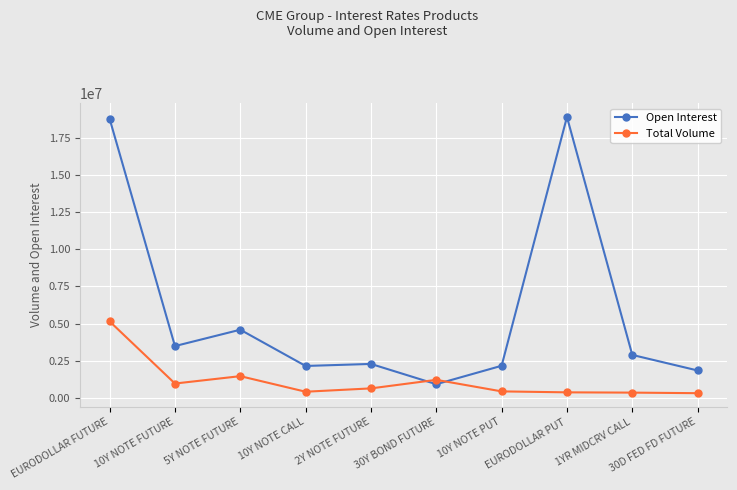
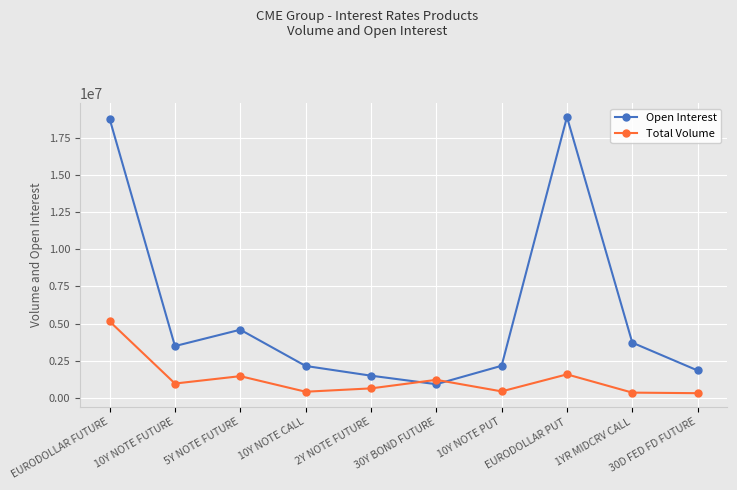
  {
    "Open Interest": {
      "EURODOLLAR FUTURE": 18800000,
      "10Y NOTE FUTURE": 3500000,
      "5Y NOTE FUTURE": 4600000,
      "10Y NOTE CALL": 2100000,
-     "2Y NOTE FUTURE": 2300000,
+     "2Y NOTE FUTURE": 1500000,
      "30Y BOND FUTURE": 900000,
      "10Y NOTE PUT": 2200000,
      "EURODOLLAR PUT": 18900000,
-     "1YR MIDCRV CALL": 2900000,
+     "1YR MIDCRV CALL": 3700000,
      "30D FED FD FUTURE": 1800000
    },
    "Total Volume": {
      "EURODOLLAR FUTURE": 5100000,
      "10Y NOTE FUTURE": 1000000,
      "5Y NOTE FUTURE": 1500000,
      "10Y NOTE CALL": 400000,
      "2Y NOTE FUTURE": 600000,
      "30Y BOND FUTURE": 1200000,
      "10Y NOTE PUT": 400000,
-     "EURODOLLAR PUT": 400000,
+     "EURODOLLAR PUT": 1600000,
      "1YR MIDCRV CALL": 400000,
      "30D FED FD FUTURE": 300000
    }
  }
